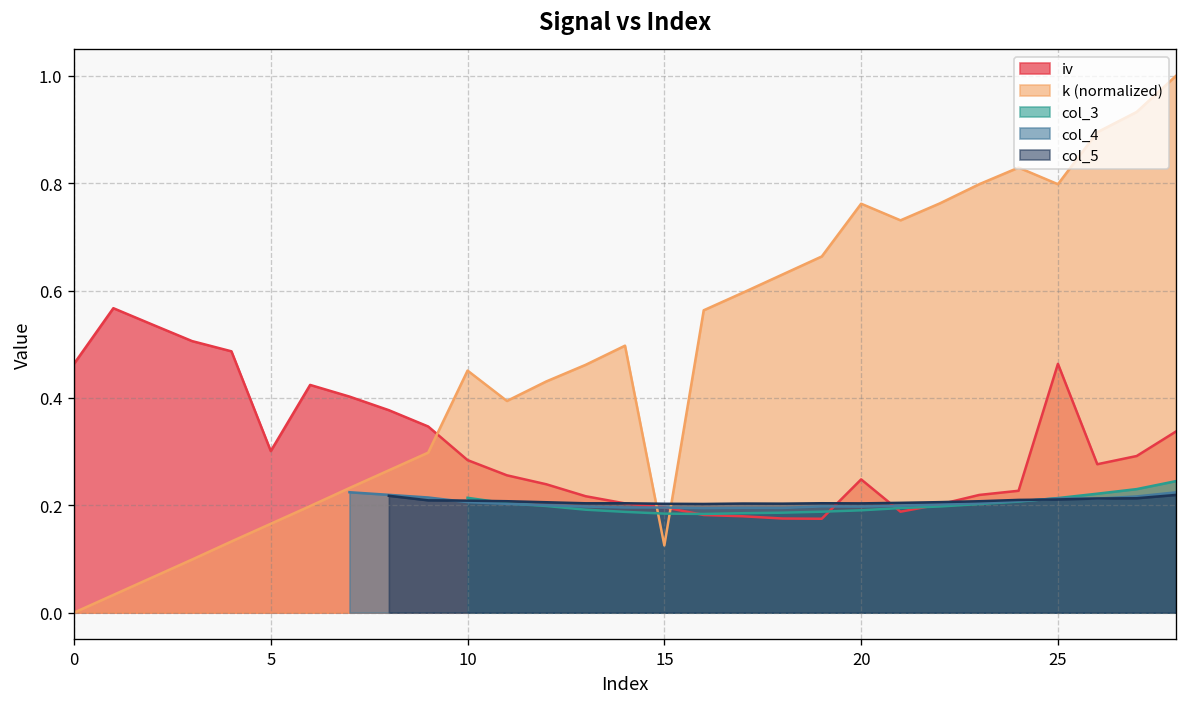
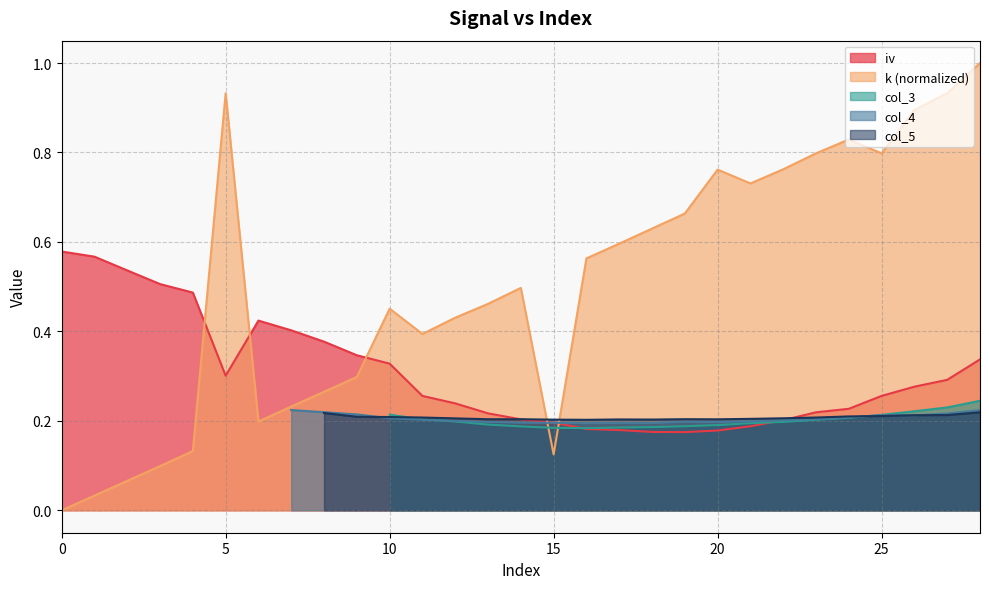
  {
    "iv": {
-     "0": 0.46,
+     "0": 0.58,
      "5": 0.30,
-     "10": 0.28,
-     "20": 0.25,
-     "25": 0.46
+     "10": 0.33,
+     "20": 0.18,
+     "25": 0.26
    },
    "k (normalized)": {
      "0": 0.00,
-     "5": 0.17,
+     "5": 0.93,
      "10": 0.45,
      "15": 0.13,
      "20": 0.76,
      "25": 0.80
    },
    "col_5": {
      "15": 0.20,
      "20": 0.20
    }
  }
